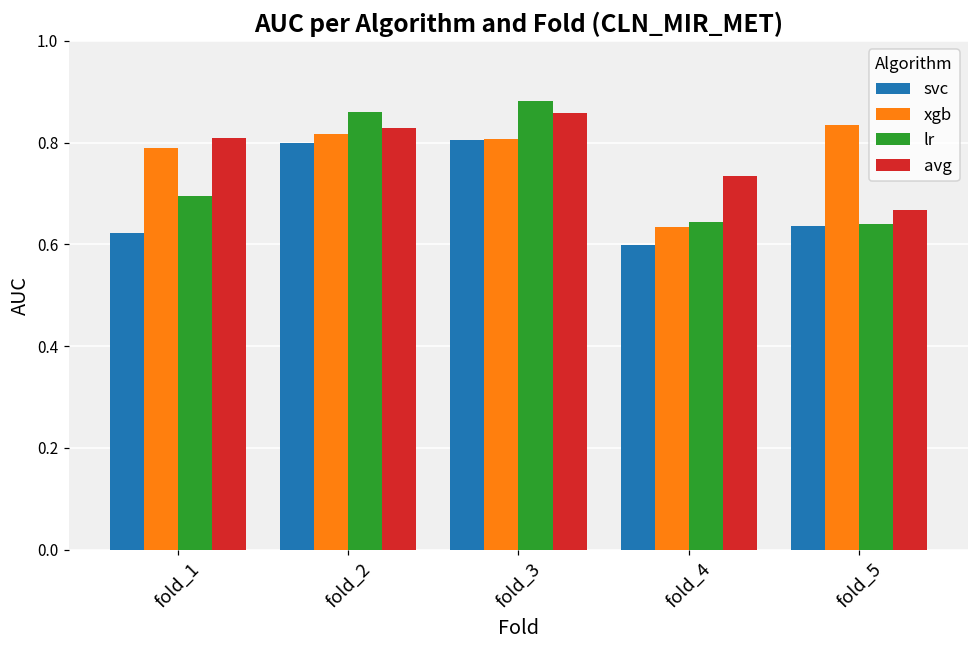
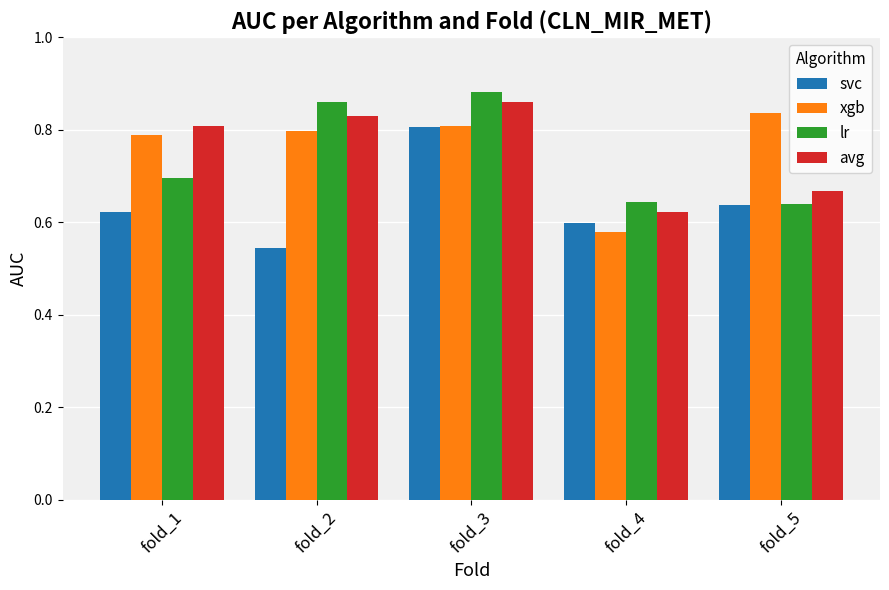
  {
    "svc": {
      "fold_1": 0.62,
-     "fold_2": 0.80,
+     "fold_2": 0.55,
      "fold_3": 0.81,
      "fold_4": 0.60,
      "fold_5": 0.64
    },
    "xgb": {
      "fold_1": 0.79,
-     "fold_2": 0.82,
+     "fold_2": 0.80,
      "fold_3": 0.81,
-     "fold_4": 0.63,
+     "fold_4": 0.58,
      "fold_5": 0.84
    },
    "lr": {
      "fold_1": 0.70,
      "fold_2": 0.86,
      "fold_3": 0.88,
      "fold_4": 0.64,
      "fold_5": 0.64
    },
    "avg": {
      "fold_1": 0.81,
      "fold_2": 0.83,
      "fold_3": 0.86,
-     "fold_4": 0.73,
+     "fold_4": 0.62,
      "fold_5": 0.67
    }
  }
